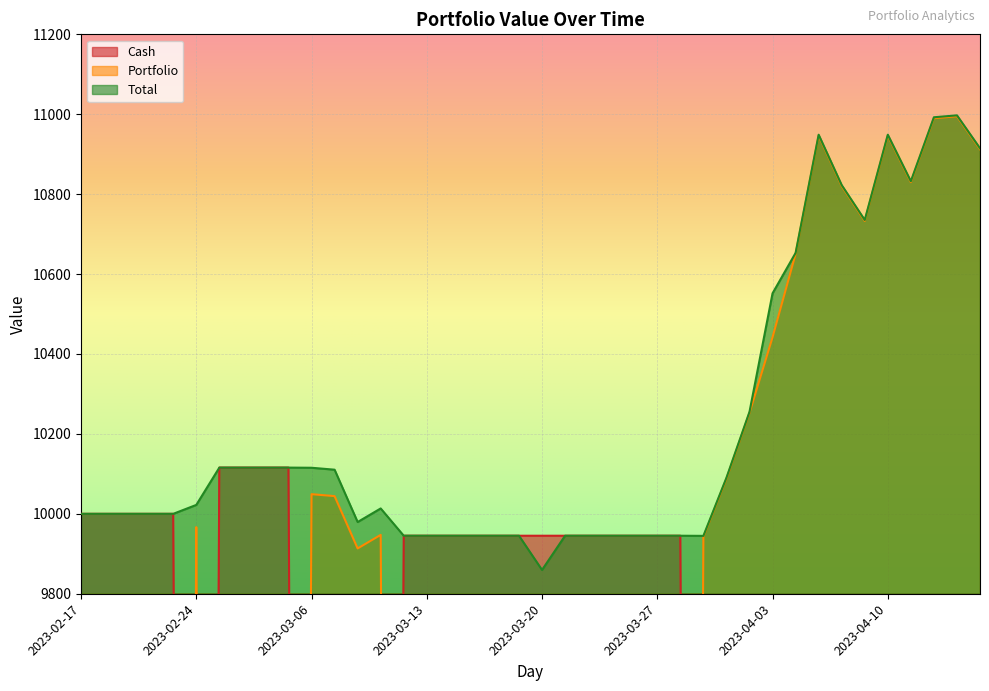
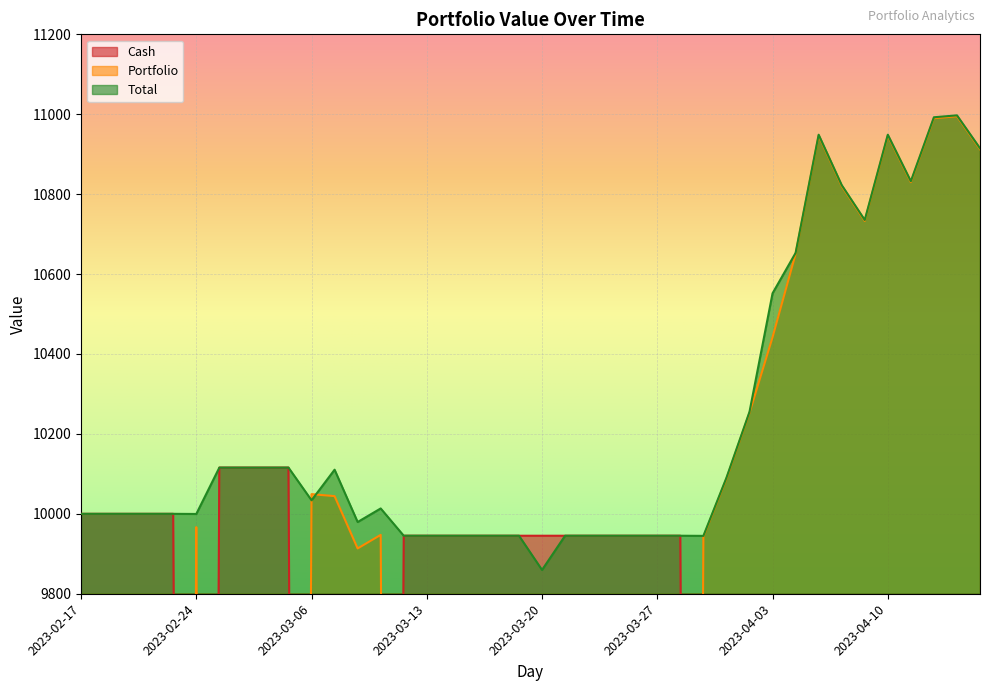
  {
    "Total": {
-     "2023-02-24": 10020,
-     "2023-03-06": 10120,
+     "2023-02-24": 10000,
+     "2023-03-06": 10030,
      "2023-03-20": 9860,
      "2023-04-03": 10550
    }
  }
